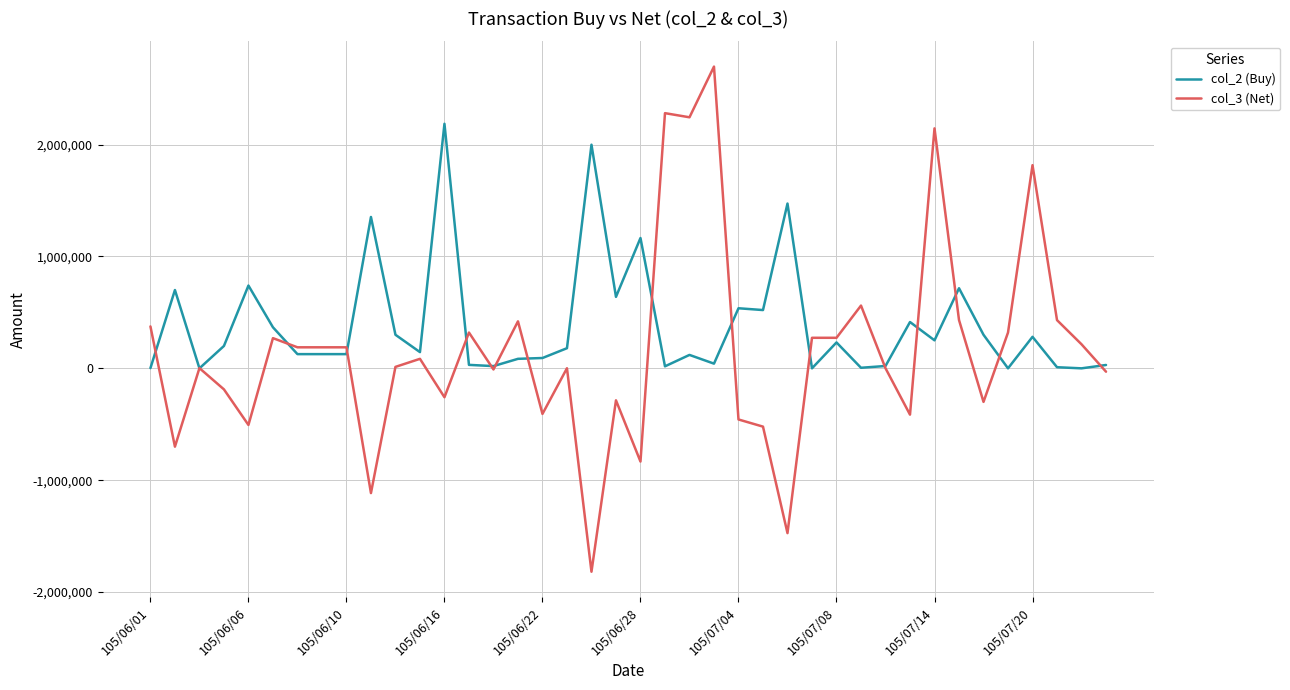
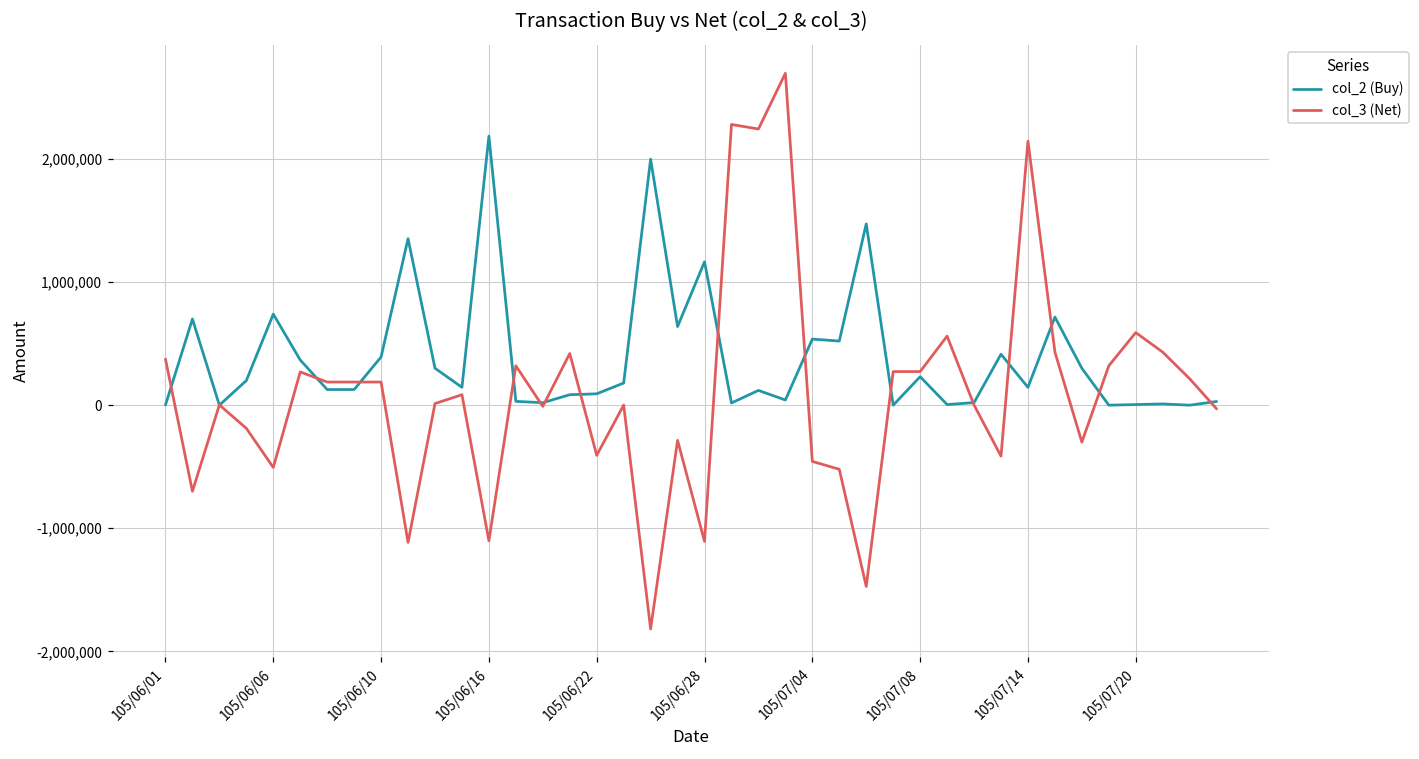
  {
    "col_2 (Buy)": {
      "105/06/01": "0",
      "105/06/06": "740,000",
-     "105/06/10": "130,000",
+     "105/06/10": "390,000",
      "105/06/16": "2,190,000",
      "105/06/22": "90,000",
      "105/06/28": "1,170,000",
      "105/07/04": "540,000",
      "105/07/08": "230,000",
-     "105/07/14": "250,000",
-     "105/07/20": "280,000"
+     "105/07/14": "150,000",
+     "105/07/20": "10,000"
    },
    "col_3 (Net)": {
      "105/06/01": "370,000",
      "105/06/06": "-510,000",
      "105/06/10": "190,000",
-     "105/06/16": "-260,000",
+     "105/06/16": "-1,100,000",
      "105/06/22": "-410,000",
-     "105/06/28": "-830,000",
+     "105/06/28": "-1,110,000",
      "105/07/04": "-460,000",
      "105/07/08": "270,000",
      "105/07/14": "2,150,000",
-     "105/07/20": "1,820,000"
+     "105/07/20": "590,000"
    }
  }
